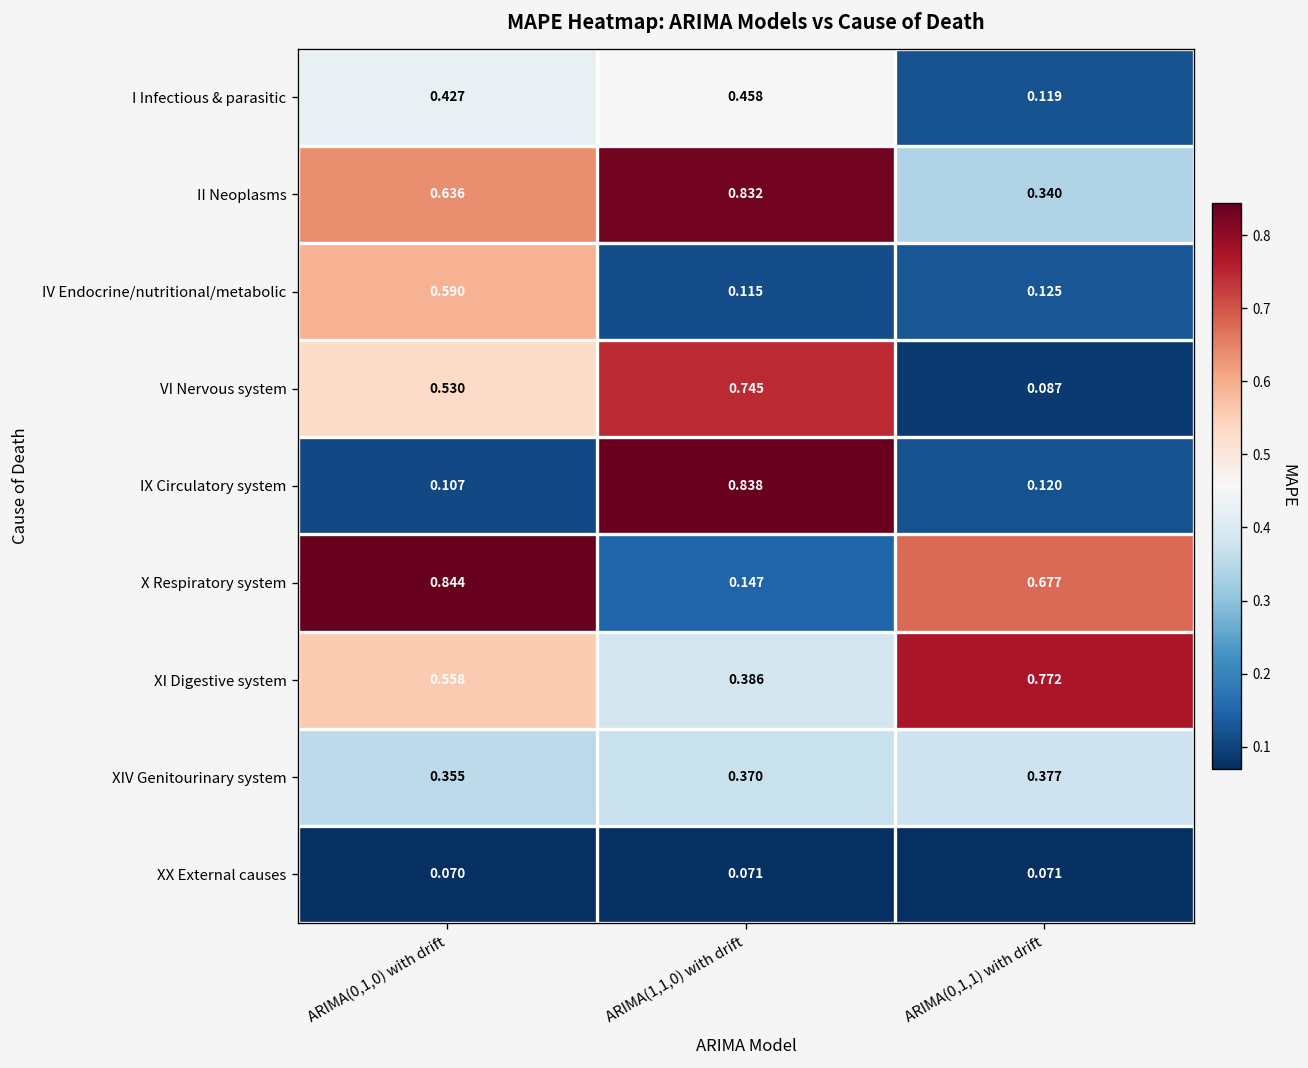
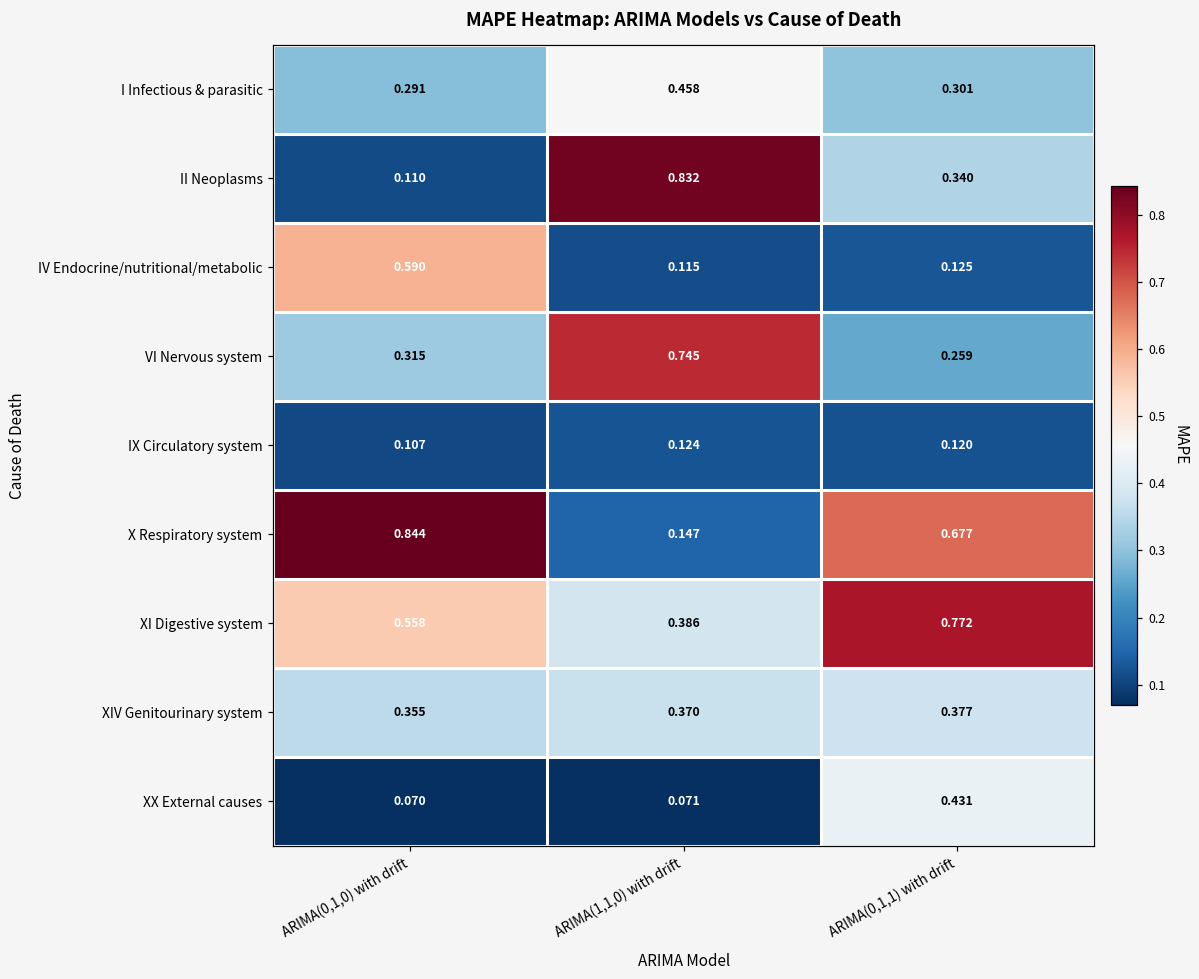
  {
    "I Infectious & parasitic": {
-     "ARIMA(0,1,0) with drift": 0.427,
+     "ARIMA(0,1,0) with drift": 0.291,
      "ARIMA(1,1,0) with drift": 0.458,
-     "ARIMA(0,1,1) with drift": 0.119
+     "ARIMA(0,1,1) with drift": 0.301
    },
    "II Neoplasms": {
-     "ARIMA(0,1,0) with drift": 0.636,
+     "ARIMA(0,1,0) with drift": 0.110,
      "ARIMA(1,1,0) with drift": 0.832,
      "ARIMA(0,1,1) with drift": 0.340
    },
    "IV Endocrine/nutritional/metabolic": {
      "ARIMA(0,1,0) with drift": 0.590,
      "ARIMA(1,1,0) with drift": 0.115,
      "ARIMA(0,1,1) with drift": 0.125
    },
    "VI Nervous system": {
-     "ARIMA(0,1,0) with drift": 0.530,
+     "ARIMA(0,1,0) with drift": 0.315,
      "ARIMA(1,1,0) with drift": 0.745,
-     "ARIMA(0,1,1) with drift": 0.087
+     "ARIMA(0,1,1) with drift": 0.259
    },
    "IX Circulatory system": {
      "ARIMA(0,1,0) with drift": 0.107,
-     "ARIMA(1,1,0) with drift": 0.838,
+     "ARIMA(1,1,0) with drift": 0.124,
      "ARIMA(0,1,1) with drift": 0.120
    },
    "X Respiratory system": {
      "ARIMA(0,1,0) with drift": 0.844,
      "ARIMA(1,1,0) with drift": 0.147,
      "ARIMA(0,1,1) with drift": 0.677
    },
    "XI Digestive system": {
      "ARIMA(0,1,0) with drift": 0.558,
      "ARIMA(1,1,0) with drift": 0.386,
      "ARIMA(0,1,1) with drift": 0.772
    },
    "XIV Genitourinary system": {
      "ARIMA(0,1,0) with drift": 0.355,
      "ARIMA(1,1,0) with drift": 0.370,
      "ARIMA(0,1,1) with drift": 0.377
    },
    "XX External causes": {
      "ARIMA(0,1,0) with drift": 0.070,
      "ARIMA(1,1,0) with drift": 0.071,
-     "ARIMA(0,1,1) with drift": 0.071
+     "ARIMA(0,1,1) with drift": 0.431
    }
  }
